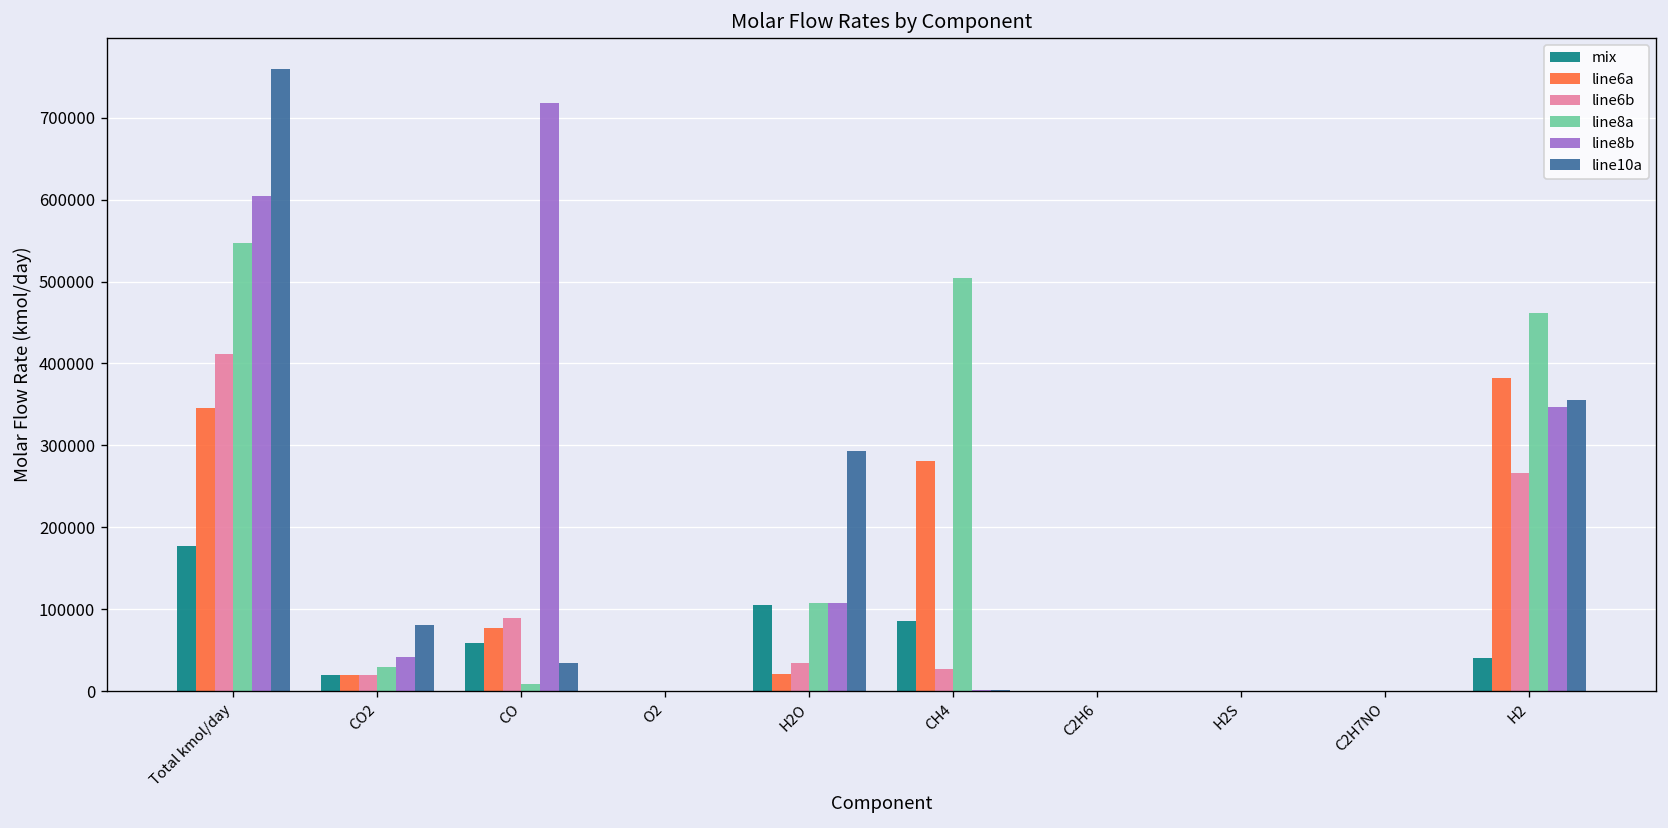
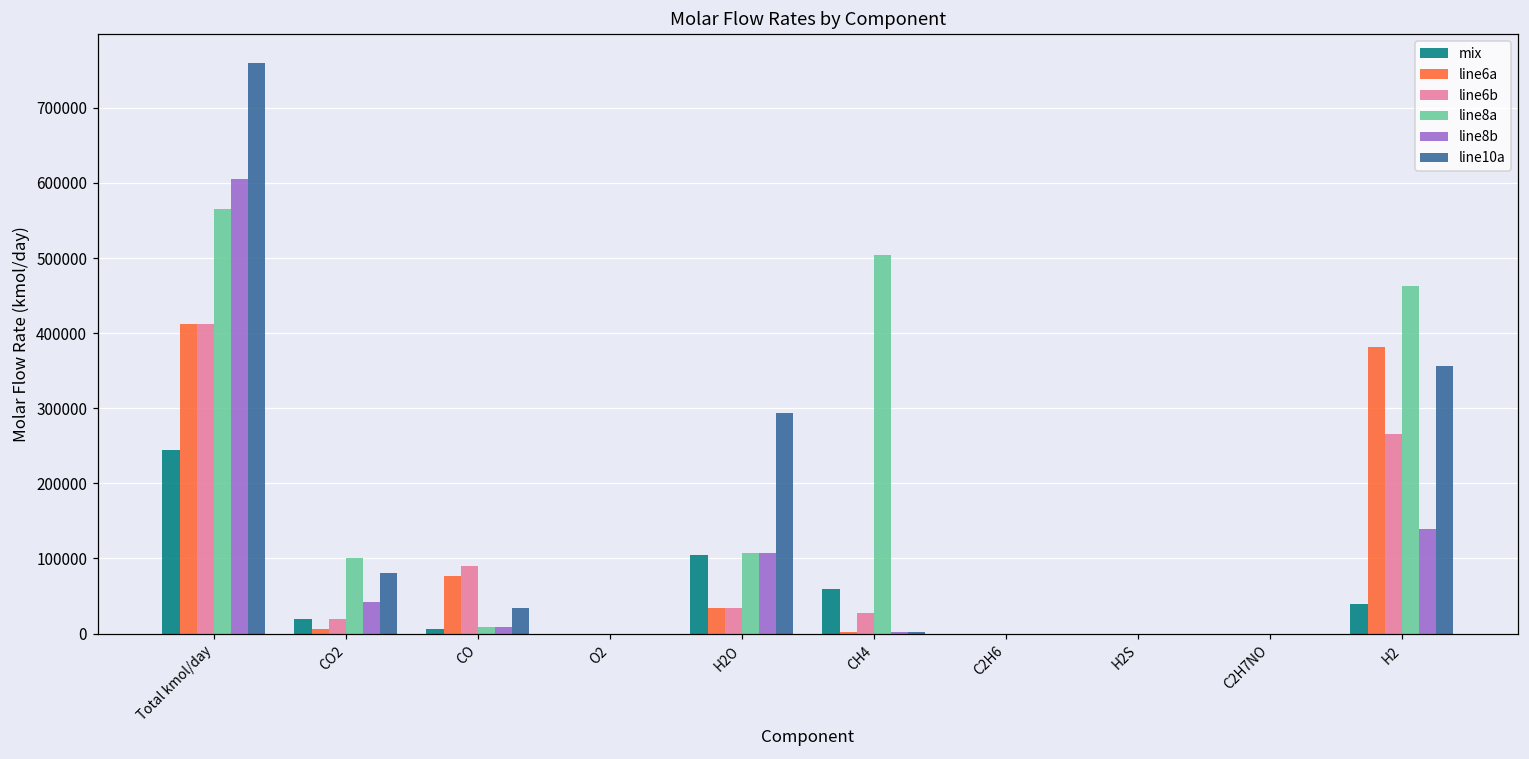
  {
    "mix": {
-     "Total kmol/day": 180000,
+     "Total kmol/day": 240000,
      "CO2": 20000,
-     "CO": 60000,
+     "CO": 10000,
      "O2": 0,
      "H2O": 100000,
-     "CH4": 90000,
+     "CH4": 60000,
      "C2H6": 0,
      "H2S": 0,
      "C2H7NO": 0,
      "H2": 40000
    },
    "line6a": {
-     "Total kmol/day": 350000,
-     "CO2": 20000,
+     "Total kmol/day": 410000,
+     "CO2": 10000,
      "CO": 80000,
      "O2": 0,
-     "H2O": 20000,
-     "CH4": 280000,
+     "H2O": 30000,
+     "CH4": 0,
      "C2H6": 0,
      "H2S": 0,
      "C2H7NO": 0,
      "H2": 380000
    },
    "line6b": {
      "Total kmol/day": 410000,
      "CO2": 20000,
      "CO": 90000,
      "O2": 0,
      "H2O": 30000,
      "CH4": 30000,
      "C2H6": 0,
      "H2S": 0,
      "C2H7NO": 0,
      "H2": 270000
    },
    "line8a": {
-     "Total kmol/day": 550000,
-     "CO2": 30000,
+     "Total kmol/day": 570000,
+     "CO2": 100000,
      "CO": 10000,
      "O2": 0,
      "H2O": 110000,
      "CH4": 500000,
      "C2H6": 0,
      "H2S": 0,
      "C2H7NO": 0,
      "H2": 460000
    },
    "line8b": {
      "Total kmol/day": 600000,
      "CO2": 40000,
-     "CO": 720000,
+     "CO": 10000,
      "O2": 0,
      "H2O": 110000,
      "C2H6": 0,
      "H2S": 0,
      "C2H7NO": 0,
-     "H2": 350000
+     "H2": 140000
    },
    "line10a": {
      "Total kmol/day": 760000,
      "CO2": 80000,
      "CO": 30000,
      "O2": 0,
      "H2O": 290000,
      "C2H6": 0,
      "H2S": 0,
      "C2H7NO": 0,
      "H2": 360000
    }
  }
